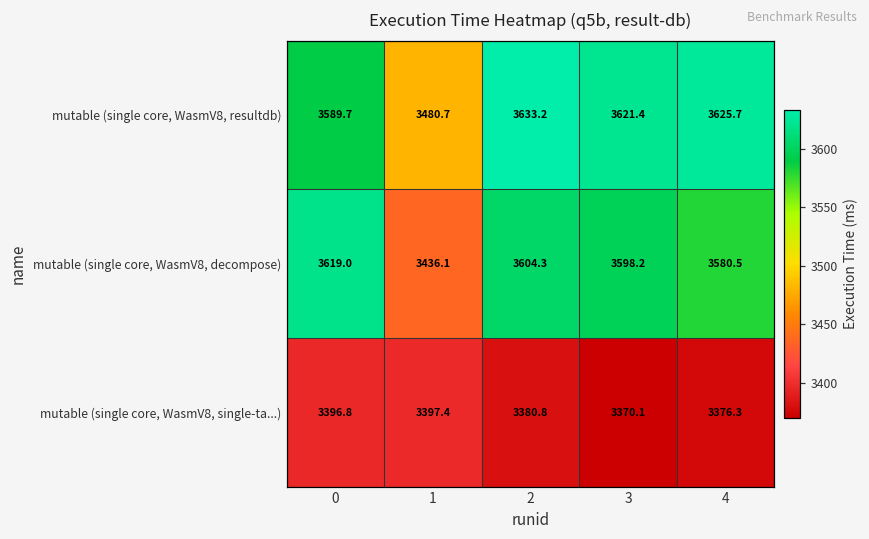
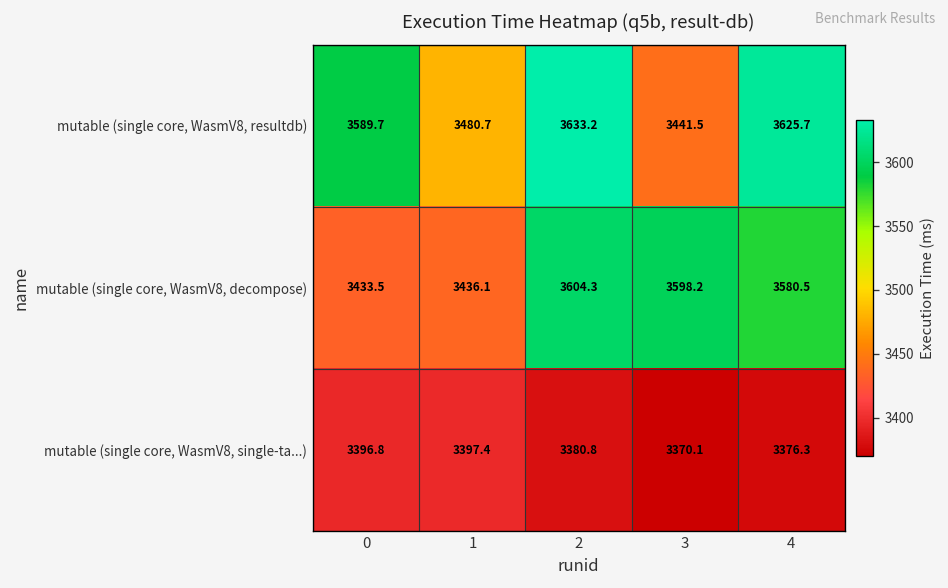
  {
    "mutable (single core, WasmV8, resultdb)": {
      "0": 3589.7,
      "1": 3480.7,
      "2": 3633.2,
-     "3": 3621.4,
+     "3": 3441.5,
      "4": 3625.7
    },
    "mutable (single core, WasmV8, decompose)": {
-     "0": 3619.0,
+     "0": 3433.5,
      "1": 3436.1,
      "2": 3604.3,
      "3": 3598.2,
      "4": 3580.5
    },
    "mutable (single core, WasmV8, single-ta...)": {
      "0": 3396.8,
      "1": 3397.4,
      "2": 3380.8,
      "3": 3370.1,
      "4": 3376.3
    }
  }
